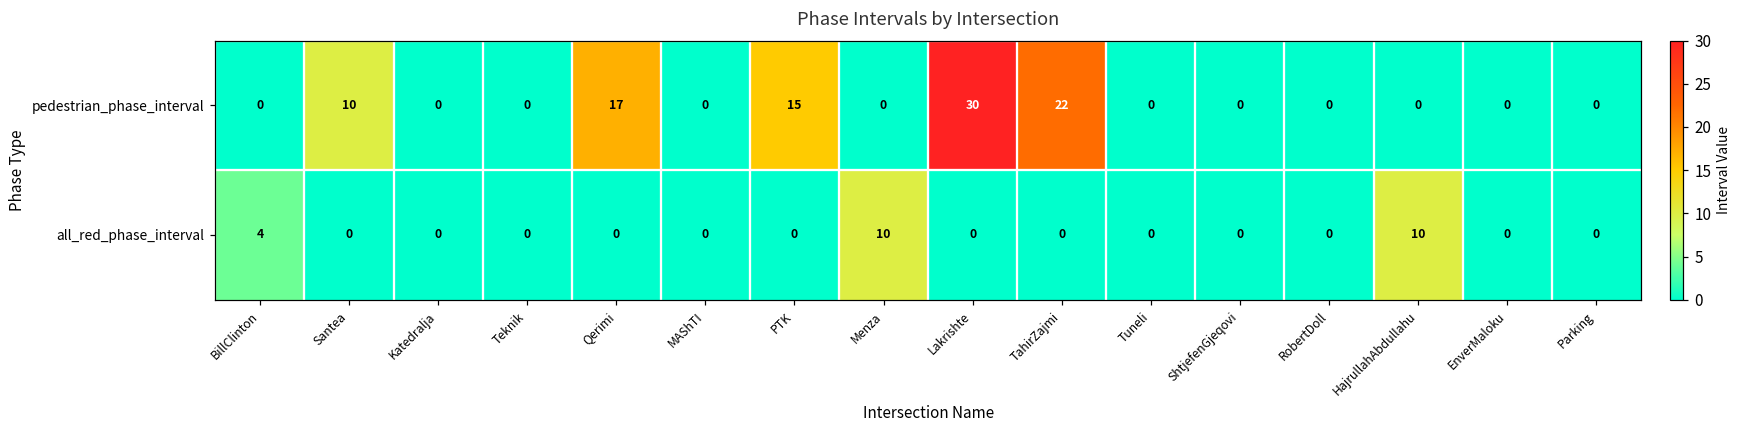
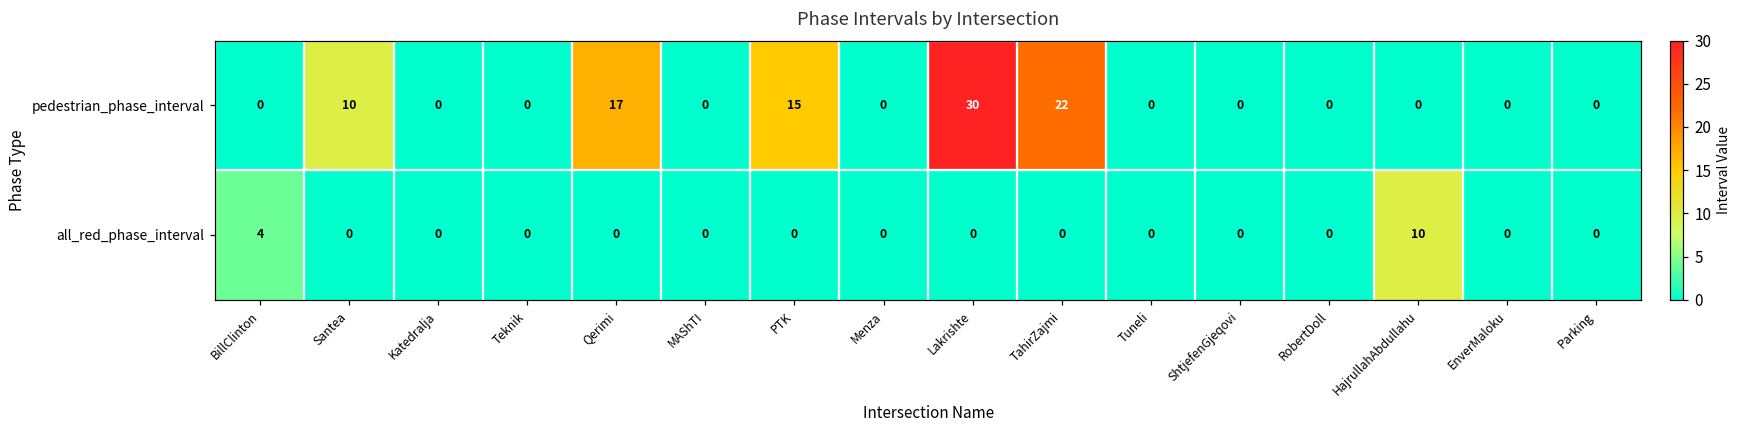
  {
    "pedestrian_phase_interval": {
      "BillClinton": 0,
      "Santea": 10,
      "Katedralja": 0,
      "Teknik": 0,
      "Qerimi": 17,
      "MAShTI": 0,
      "PTK": 15,
      "Menza": 0,
      "Lakrishte": 30,
      "TahirZajmi": 22,
      "Tuneli": 0,
      "ShtjefenGjeqovi": 0,
      "RobertDoll": 0,
      "HajrullahAbdullahu": 0,
      "EnverMaloku": 0,
      "Parking": 0
    },
    "all_red_phase_interval": {
      "BillClinton": 4,
      "Santea": 0,
      "Katedralja": 0,
      "Teknik": 0,
      "Qerimi": 0,
      "MAShTI": 0,
      "PTK": 0,
-     "Menza": 10,
+     "Menza": 0,
      "Lakrishte": 0,
      "TahirZajmi": 0,
      "Tuneli": 0,
      "ShtjefenGjeqovi": 0,
      "RobertDoll": 0,
      "HajrullahAbdullahu": 10,
      "EnverMaloku": 0,
      "Parking": 0
    }
  }
